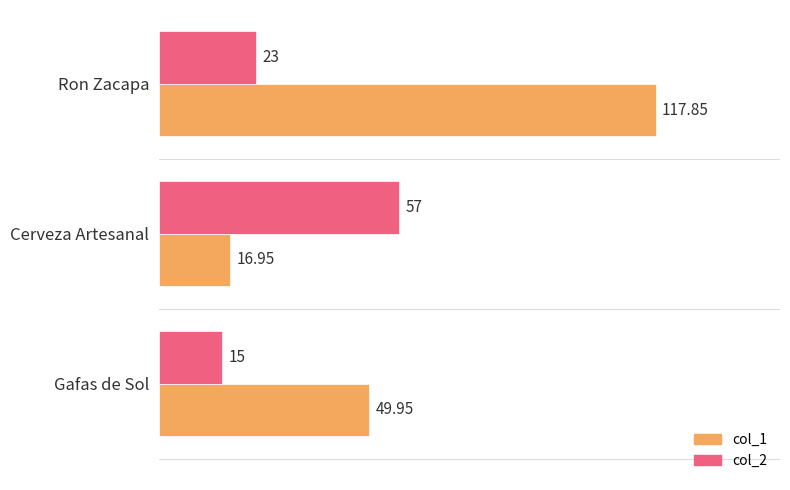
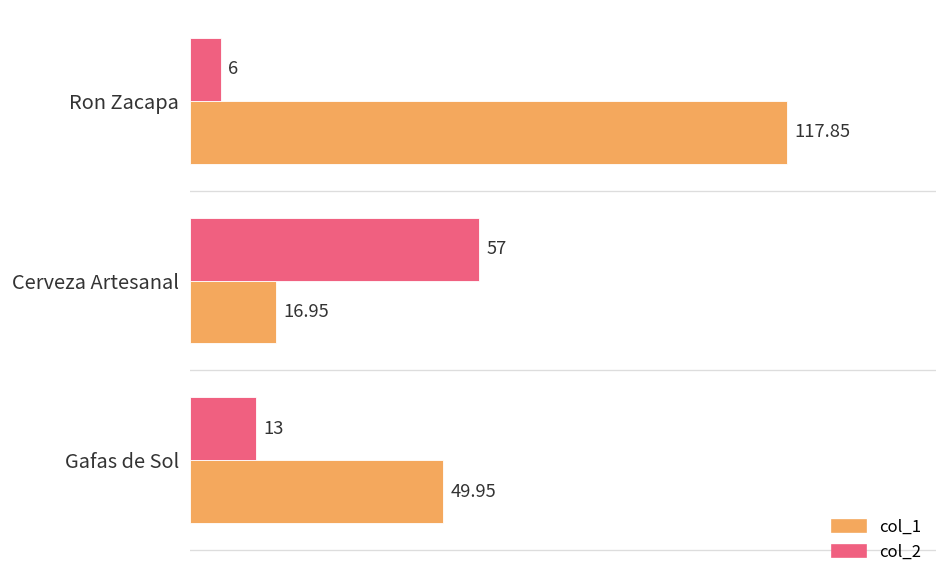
  {
    "col_1": {
      "Ron Zacapa": 117.85,
      "Cerveza Artesanal": 16.95,
      "Gafas de Sol": 49.95
    },
    "col_2": {
-     "Ron Zacapa": 23,
+     "Ron Zacapa": 6,
      "Cerveza Artesanal": 57,
-     "Gafas de Sol": 15
+     "Gafas de Sol": 13
    }
  }
